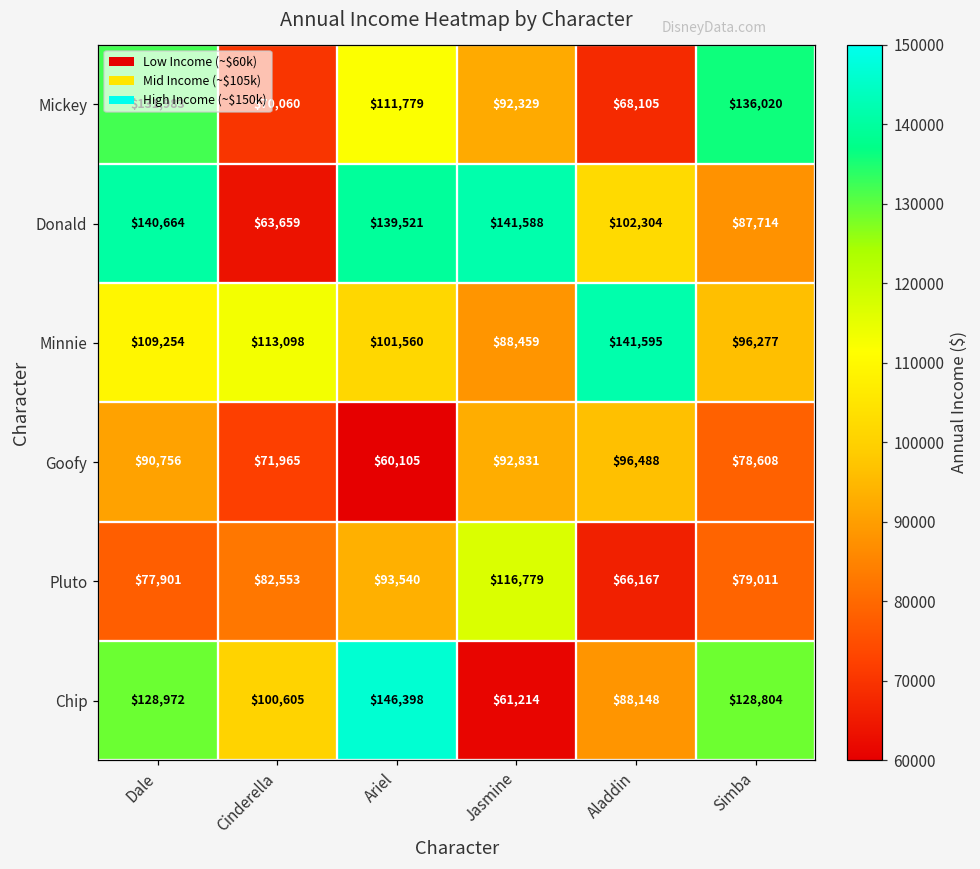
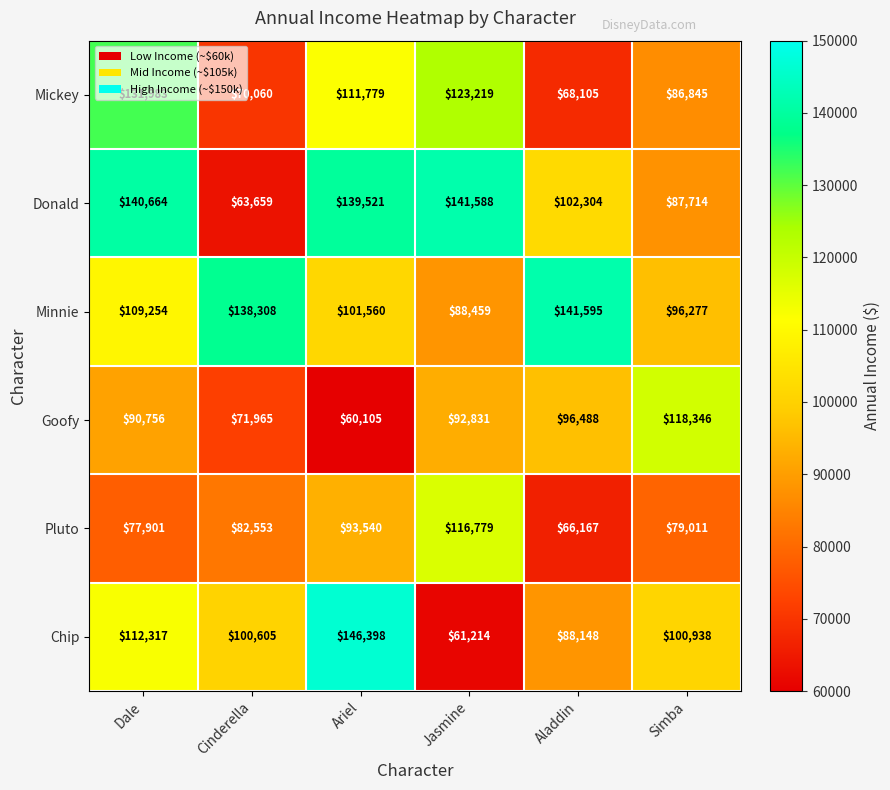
  {
    "Mickey": {
      "Ariel": "$111,779",
-     "Jasmine": "$92,329",
+     "Jasmine": "$123,219",
      "Aladdin": "$68,105",
-     "Simba": "$136,020"
+     "Simba": "$86,845"
    },
    "Donald": {
      "Dale": "$140,664",
      "Cinderella": "$63,659",
      "Ariel": "$139,521",
      "Jasmine": "$141,588",
      "Aladdin": "$102,304",
      "Simba": "$87,714"
    },
    "Minnie": {
      "Dale": "$109,254",
-     "Cinderella": "$113,098",
+     "Cinderella": "$138,308",
      "Ariel": "$101,560",
      "Jasmine": "$88,459",
      "Aladdin": "$141,595",
      "Simba": "$96,277"
    },
    "Goofy": {
      "Dale": "$90,756",
      "Cinderella": "$71,965",
      "Ariel": "$60,105",
      "Jasmine": "$92,831",
      "Aladdin": "$96,488",
-     "Simba": "$78,608"
+     "Simba": "$118,346"
    },
    "Pluto": {
      "Dale": "$77,901",
      "Cinderella": "$82,553",
      "Ariel": "$93,540",
      "Jasmine": "$116,779",
      "Aladdin": "$66,167",
      "Simba": "$79,011"
    },
    "Chip": {
-     "Dale": "$128,972",
+     "Dale": "$112,317",
      "Cinderella": "$100,605",
      "Ariel": "$146,398",
      "Jasmine": "$61,214",
      "Aladdin": "$88,148",
-     "Simba": "$128,804"
+     "Simba": "$100,938"
    }
  }
